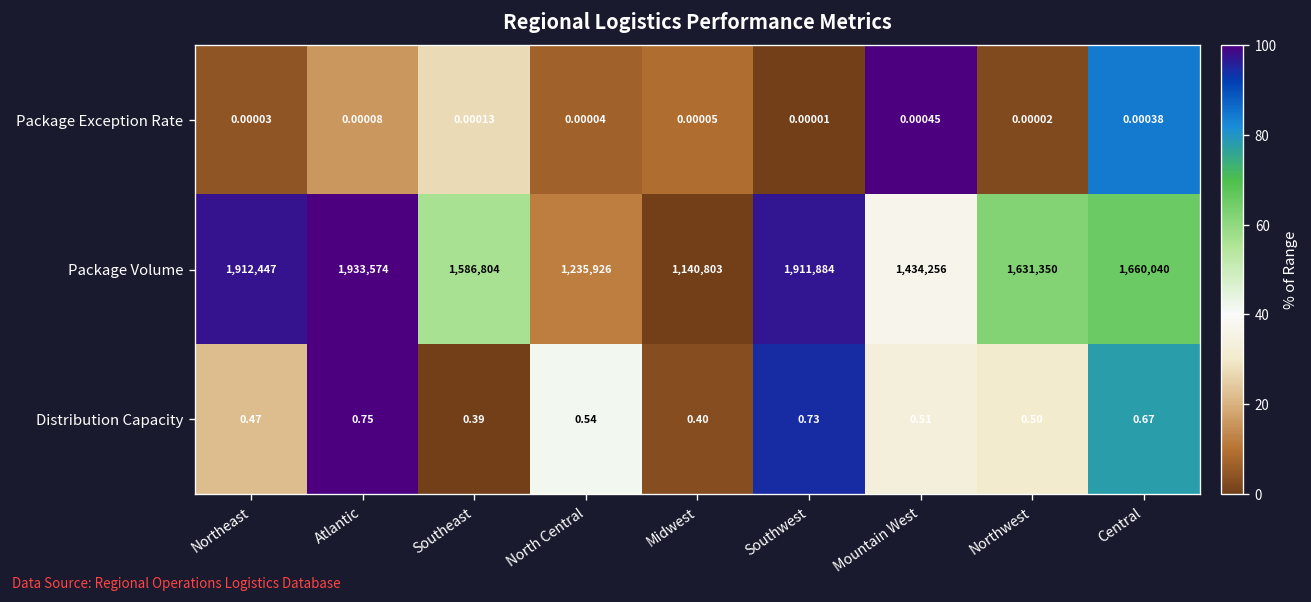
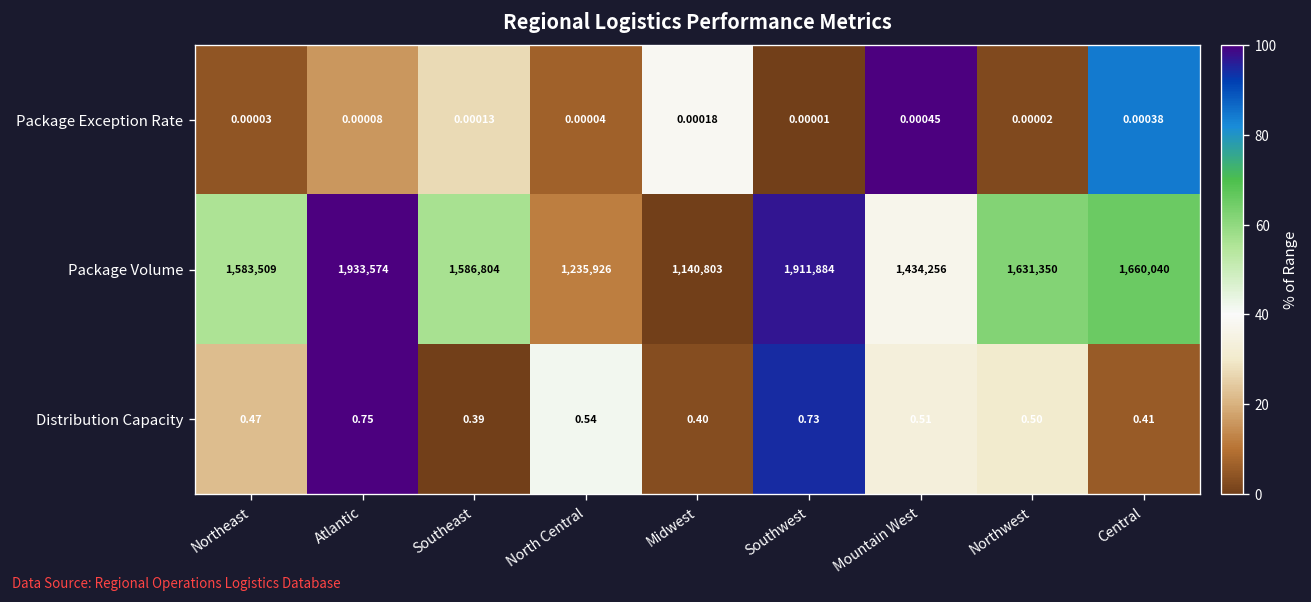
  {
    "Package Exception Rate": {
      "Northeast": "0.00003",
      "Atlantic": "0.00008",
      "Southeast": "0.00013",
      "North Central": "0.00004",
-     "Midwest": "0.00005",
+     "Midwest": "0.00018",
      "Southwest": "0.00001",
      "Mountain West": "0.00045",
      "Northwest": "0.00002",
      "Central": "0.00038"
    },
    "Package Volume": {
-     "Northeast": "1,912,447",
+     "Northeast": "1,583,509",
      "Atlantic": "1,933,574",
      "Southeast": "1,586,804",
      "North Central": "1,235,926",
      "Midwest": "1,140,803",
      "Southwest": "1,911,884",
      "Mountain West": "1,434,256",
      "Northwest": "1,631,350",
      "Central": "1,660,040"
    },
    "Distribution Capacity": {
      "Northeast": "0.47",
      "Atlantic": "0.75",
      "Southeast": "0.39",
      "North Central": "0.54",
      "Midwest": "0.40",
      "Southwest": "0.73",
      "Northwest": "0.50",
-     "Central": "0.67"
+     "Central": "0.41"
    }
  }
